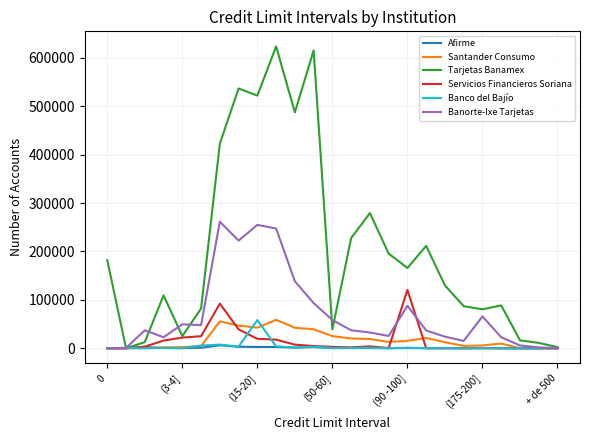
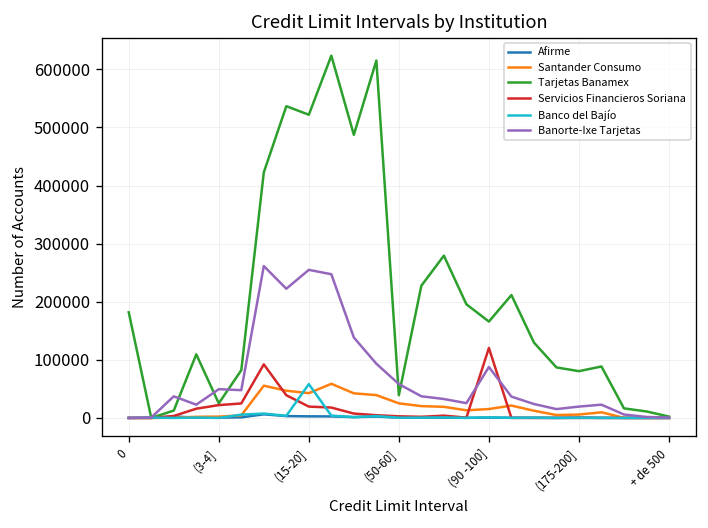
  {
    "Afirme": {
      "(15-20]": 0
    },
    "Santander Consumo": {
      "(15-20]": 40000,
      "(50-60]": 30000,
      "(90 -100]": 20000
    },
    "Tarjetas Banamex": {
      "0": 180000,
      "(15-20]": 520000,
      "(50-60]": 40000,
      "(90 -100]": 170000,
      "(175-200]": 80000
    },
    "Servicios Financieros Soriana": {
      "(15-20]": 20000,
      "(90 -100]": 120000
    },
    "Banco del Bajío": {
      "(15-20]": 60000
    },
    "Banorte-Ixe Tarjetas": {
      "(3-4]": 50000,
      "(15-20]": 250000,
      "(50-60]": 60000,
      "(90 -100]": 90000,
-     "(175-200]": 70000
+     "(175-200]": 20000
    }
  }
